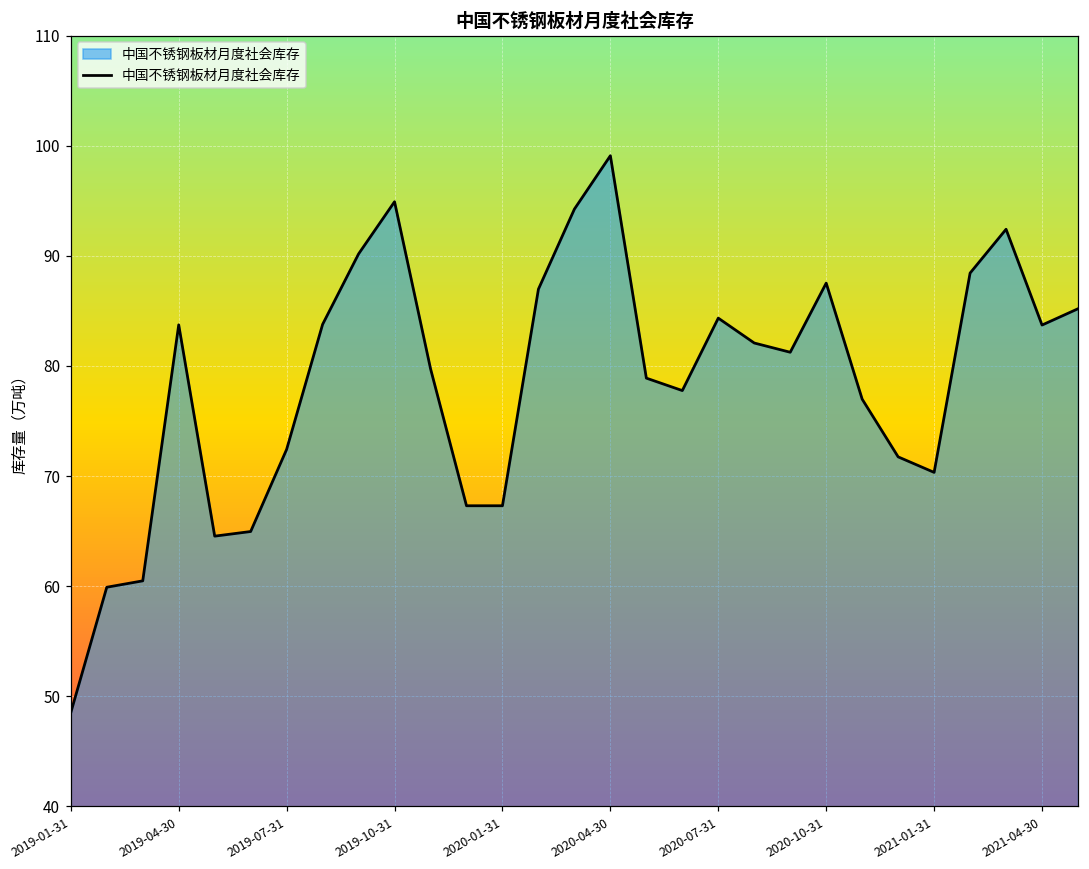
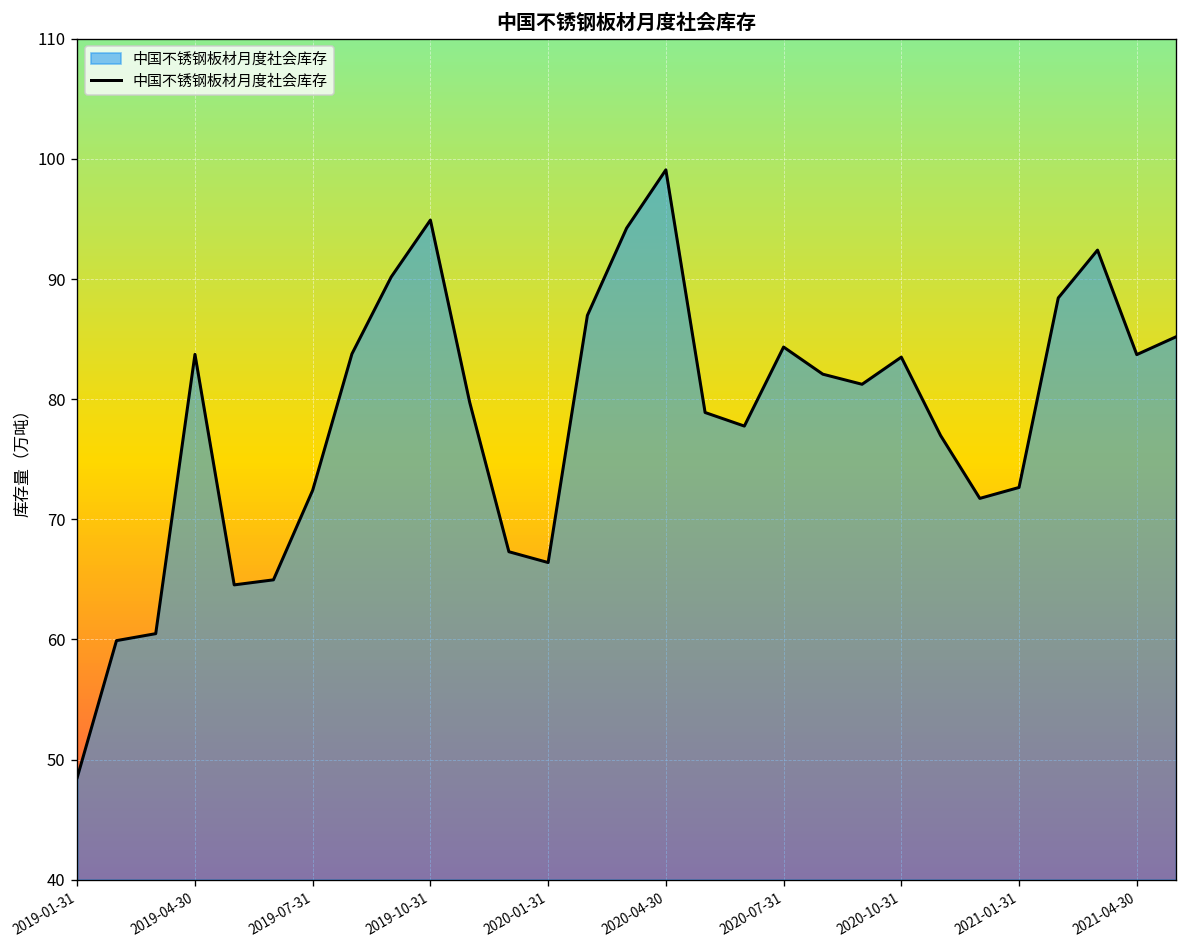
  {
    "2019-01-31": 48.5,
    "2019-04-30": 83.7,
    "2019-07-31": 72.4,
    "2019-10-31": 94.9,
-   "2020-01-31": 67.3,
+   "2020-01-31": 66.4,
    "2020-04-30": 99.1,
    "2020-07-31": 84.3,
-   "2020-10-31": 87.5,
-   "2021-01-31": 70.3,
+   "2020-10-31": 83.5,
+   "2021-01-31": 72.7,
    "2021-04-30": 83.7
  }
